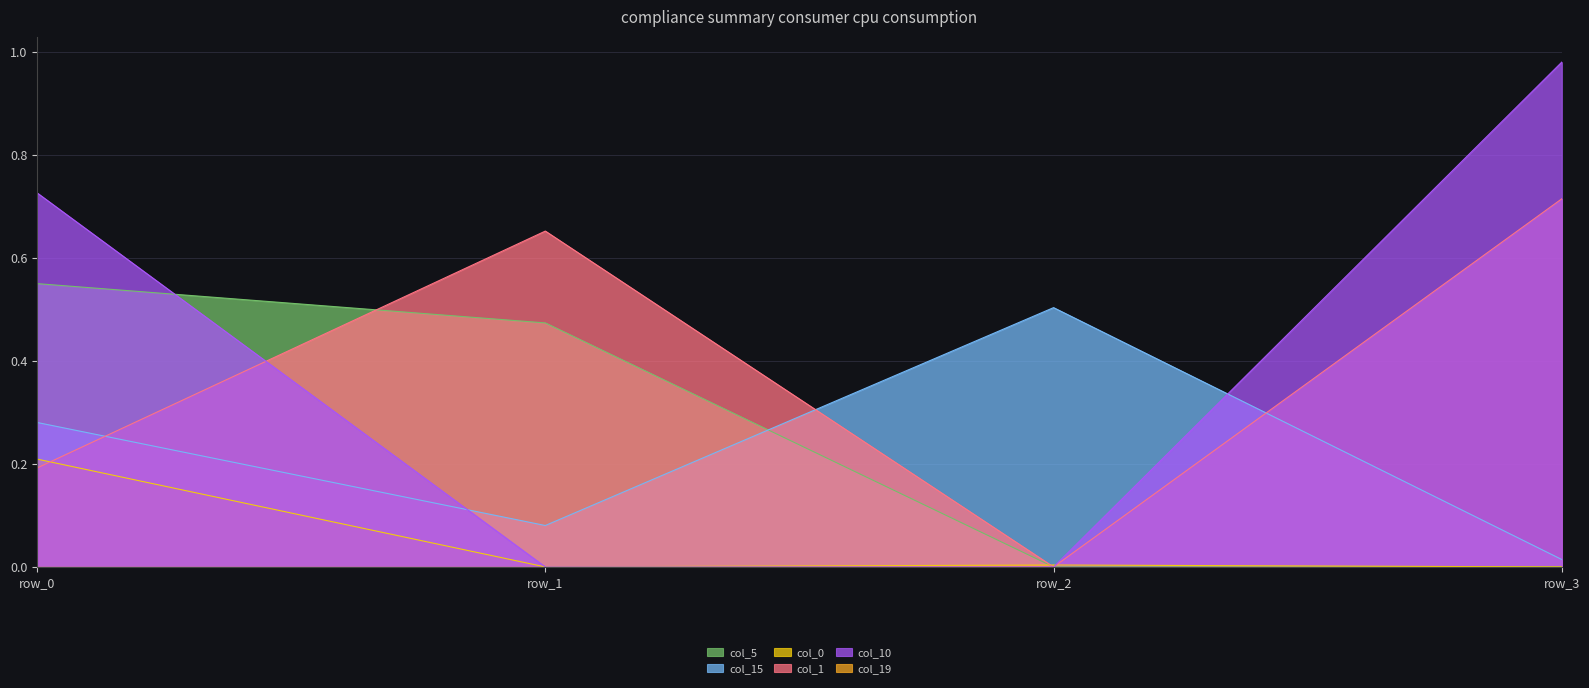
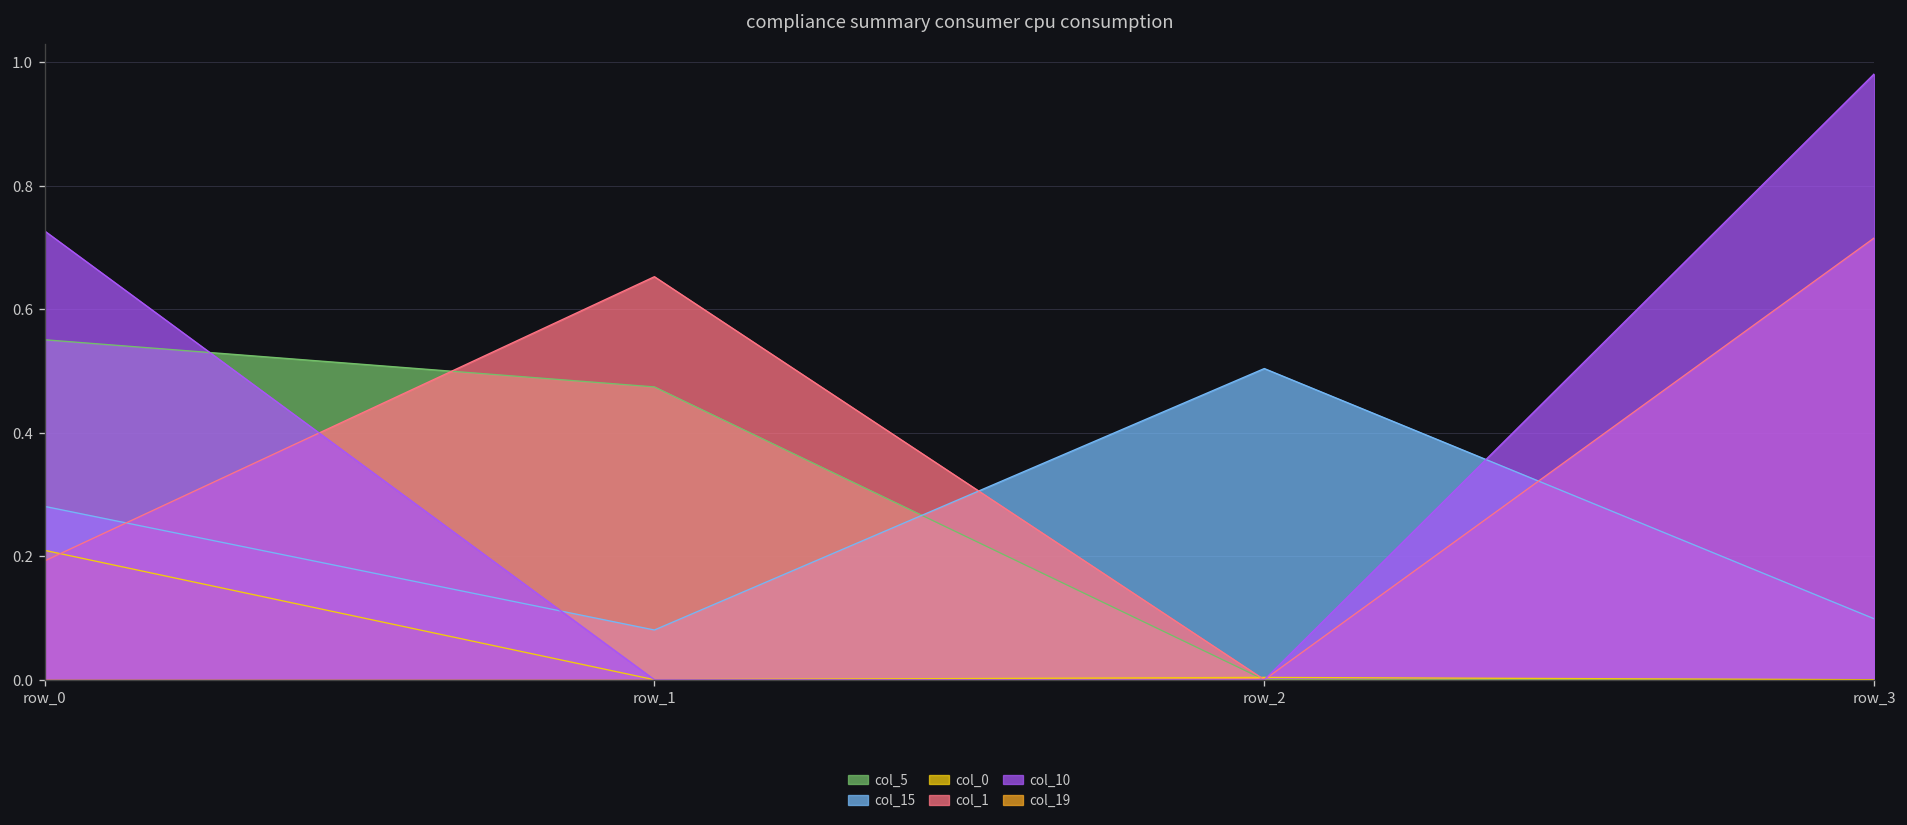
  {
    "col_5": {
      "row_0": 0.55,
      "row_1": 0.47
    },
    "col_15": {
      "row_0": 0.28,
      "row_1": 0.08,
      "row_2": 0.50,
-     "row_3": 0.01
+     "row_3": 0.10
    },
    "col_1": {
      "row_0": 0.19,
      "row_1": 0.65,
      "row_3": 0.72
    },
    "col_10": {
      "row_0": 0.73,
      "row_3": 0.98
    }
  }
